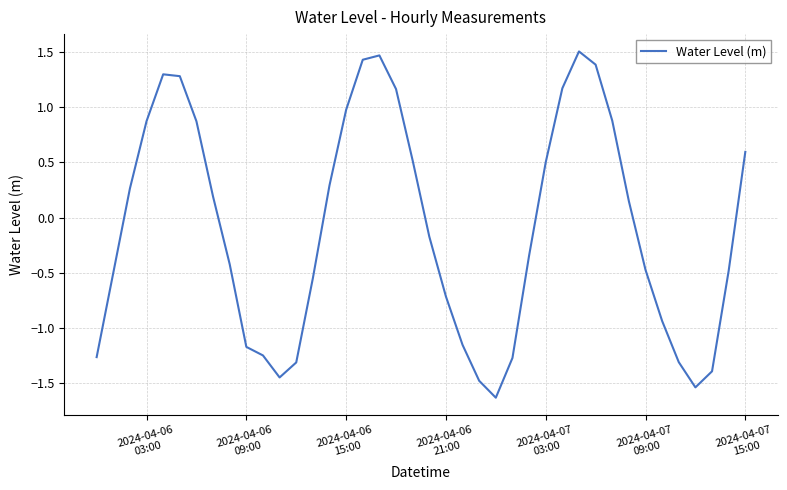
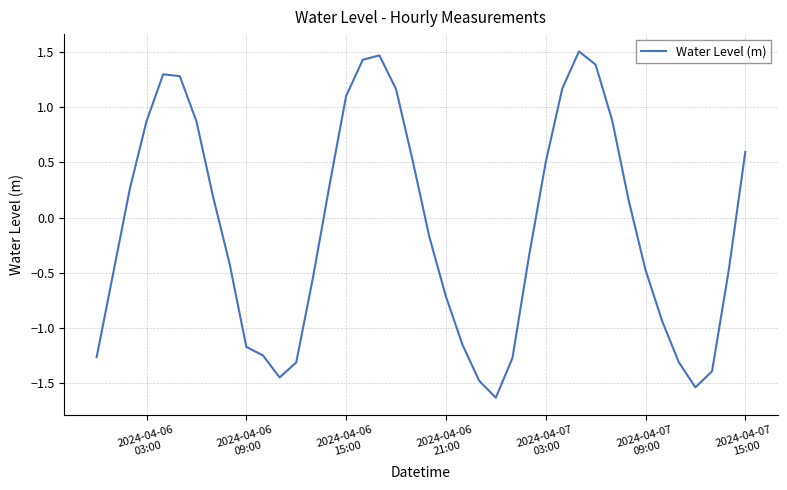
  {
    "2024-04-06 03:00": 0.87,
    "2024-04-06 09:00": -1.17,
-   "2024-04-06 15:00": 0.98,
+   "2024-04-06 15:00": 1.10,
    "2024-04-06 21:00": -0.71,
    "2024-04-07 03:00": 0.50,
    "2024-04-07 09:00": -0.47,
    "2024-04-07 15:00": 0.60
  }
